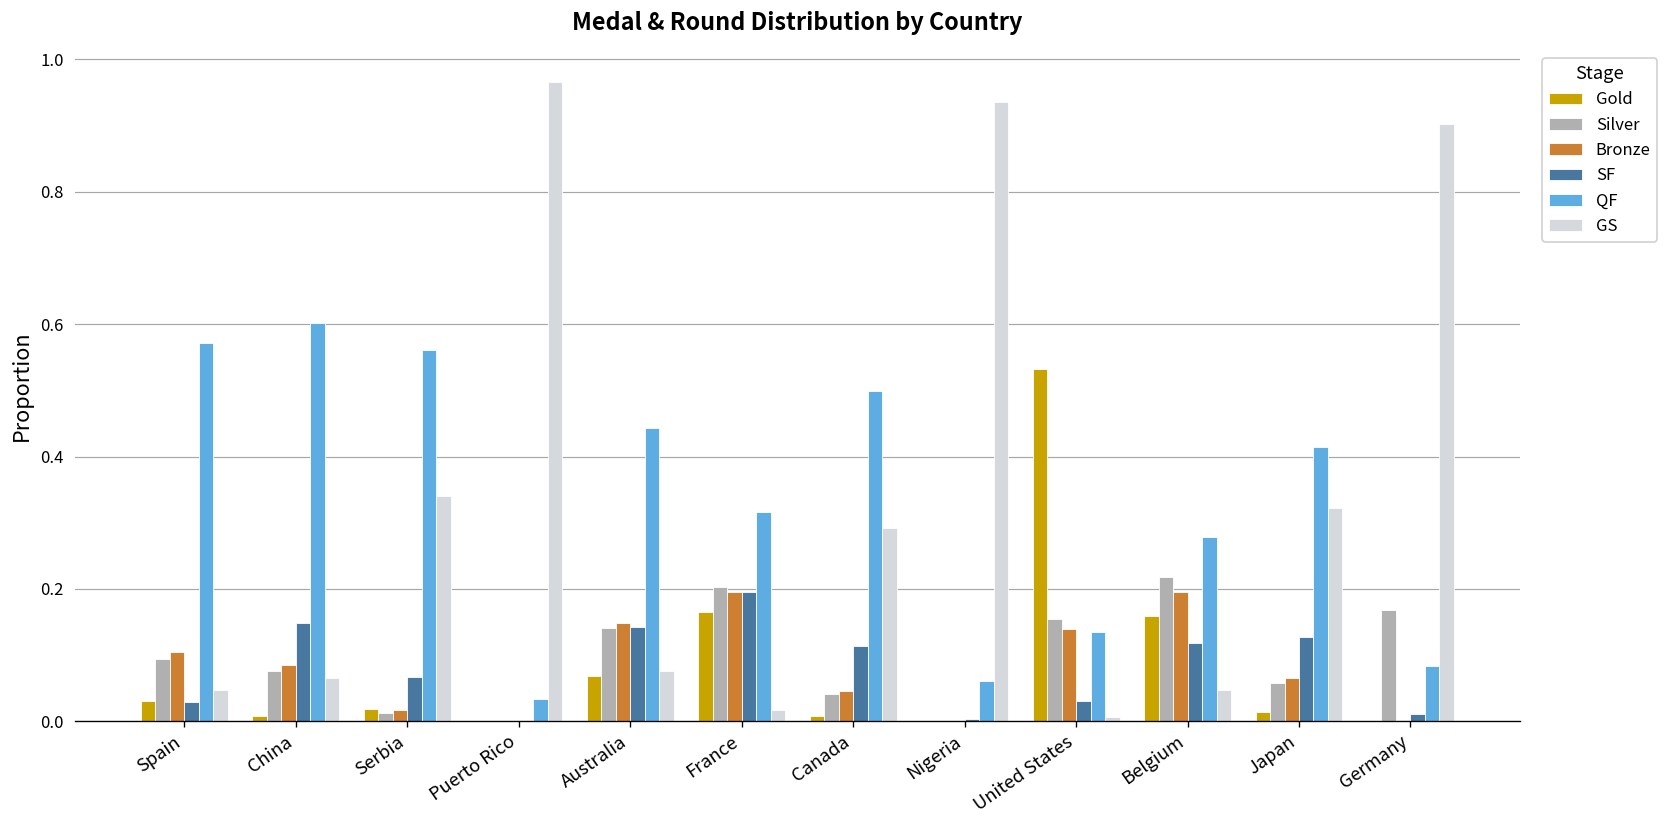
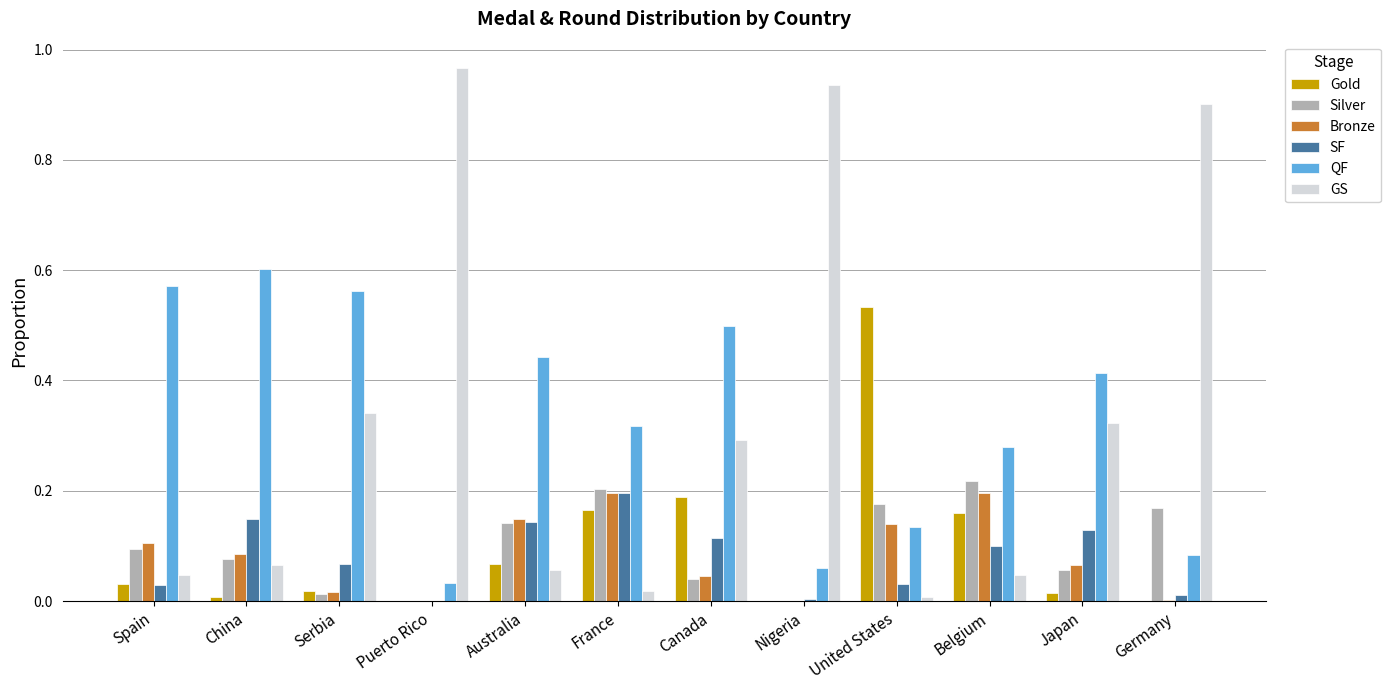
  {
    "Gold": {
      "Spain": 0.03,
      "China": 0.01,
      "Serbia": 0.02,
      "Puerto Rico": 0.00,
      "Australia": 0.07,
      "France": 0.16,
-     "Canada": 0.01,
+     "Canada": 0.19,
      "Nigeria": 0.00,
      "United States": 0.53,
      "Belgium": 0.16,
      "Japan": 0.01,
      "Germany": 0.00
    },
    "Silver": {
      "Spain": 0.09,
      "China": 0.08,
      "Serbia": 0.01,
      "Puerto Rico": 0.00,
      "Australia": 0.14,
      "France": 0.20,
      "Canada": 0.04,
-     "United States": 0.15,
+     "United States": 0.18,
      "Belgium": 0.22,
      "Japan": 0.06,
      "Germany": 0.17
    },
    "Bronze": {
      "Spain": 0.11,
      "China": 0.09,
      "Serbia": 0.02,
      "Australia": 0.15,
      "France": 0.20,
      "Canada": 0.05,
      "United States": 0.14,
      "Belgium": 0.20,
      "Japan": 0.06
    },
    "SF": {
      "Spain": 0.03,
      "China": 0.15,
      "Serbia": 0.07,
      "Australia": 0.14,
      "France": 0.20,
      "Canada": 0.11,
      "United States": 0.03,
-     "Belgium": 0.12,
+     "Belgium": 0.10,
      "Japan": 0.13,
      "Germany": 0.01
    },
    "QF": {
      "Spain": 0.57,
      "China": 0.60,
      "Serbia": 0.56,
      "Puerto Rico": 0.03,
      "Australia": 0.44,
      "France": 0.32,
      "Canada": 0.50,
      "Nigeria": 0.06,
      "United States": 0.14,
      "Belgium": 0.28,
      "Japan": 0.41,
      "Germany": 0.08
    },
    "GS": {
      "Spain": 0.05,
      "China": 0.07,
      "Serbia": 0.34,
      "Puerto Rico": 0.97,
-     "Australia": 0.08,
+     "Australia": 0.06,
      "France": 0.02,
      "Canada": 0.29,
      "Nigeria": 0.94,
      "United States": 0.01,
      "Belgium": 0.05,
      "Japan": 0.32,
      "Germany": 0.90
    }
  }
